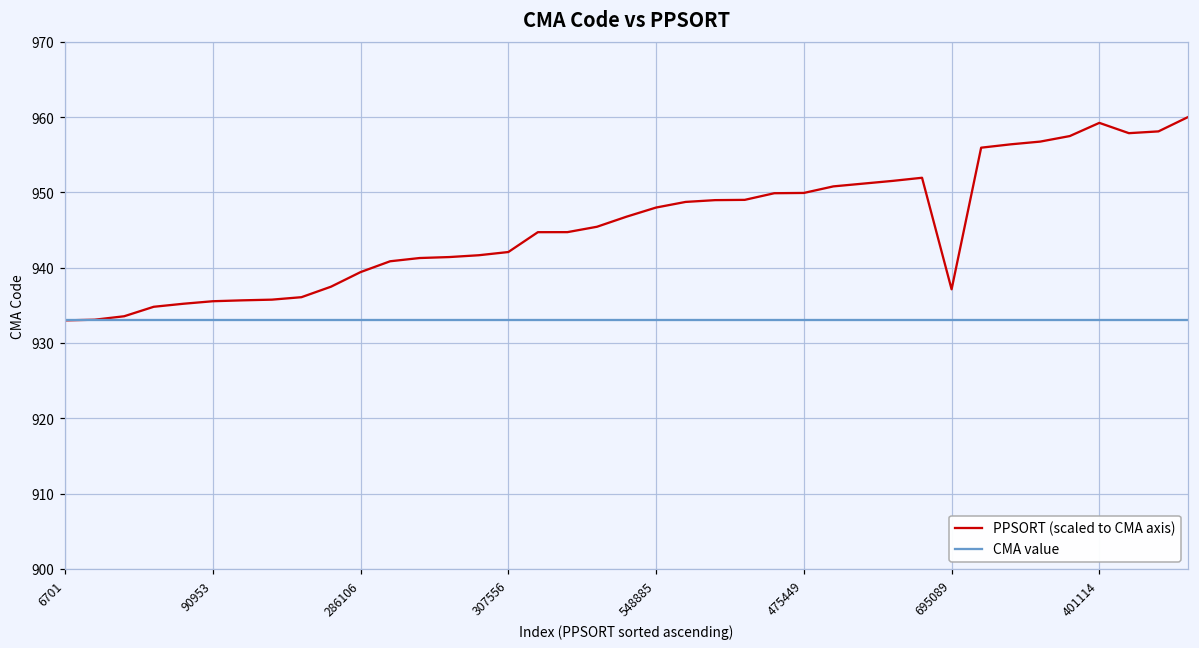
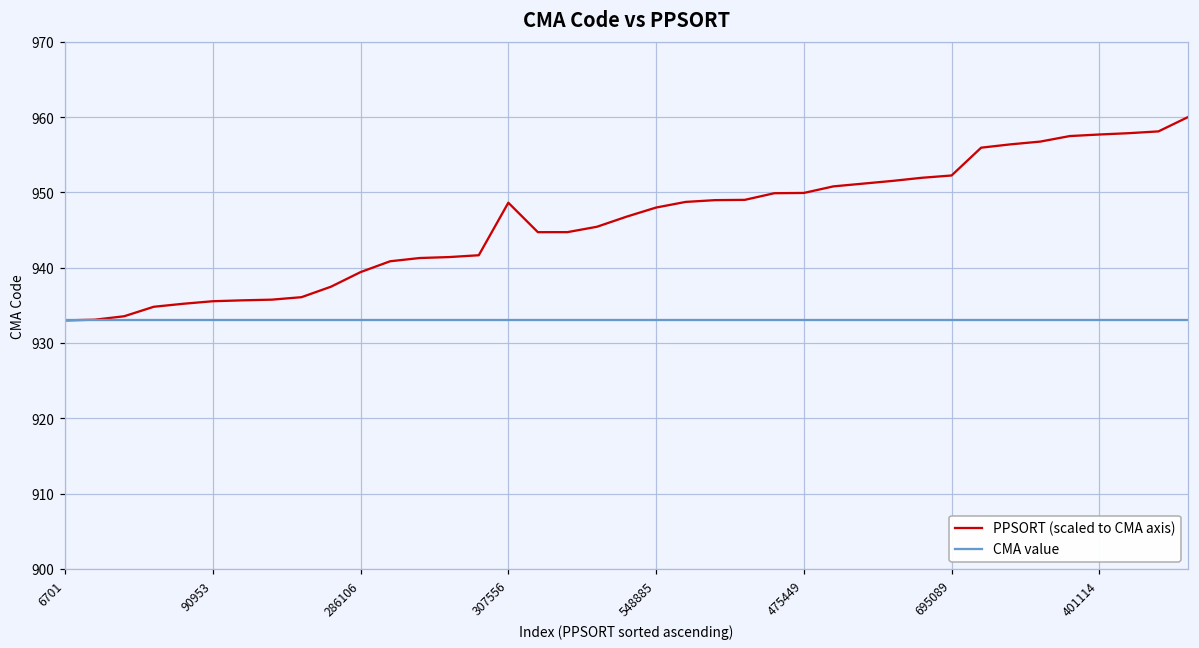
  {
    "PPSORT (scaled to CMA axis)": {
      "90953": 936,
      "286106": 939,
-     "307556": 942,
+     "307556": 949,
      "548885": 948,
      "475449": 950,
-     "695089": 937,
-     "401114": 959
+     "695089": 952,
+     "401114": 958
    },
    "CMA value": {
      "90953": 933,
      "286106": 933,
      "307556": 933,
      "548885": 933,
      "475449": 933,
      "695089": 933,
      "401114": 933
    }
  }
